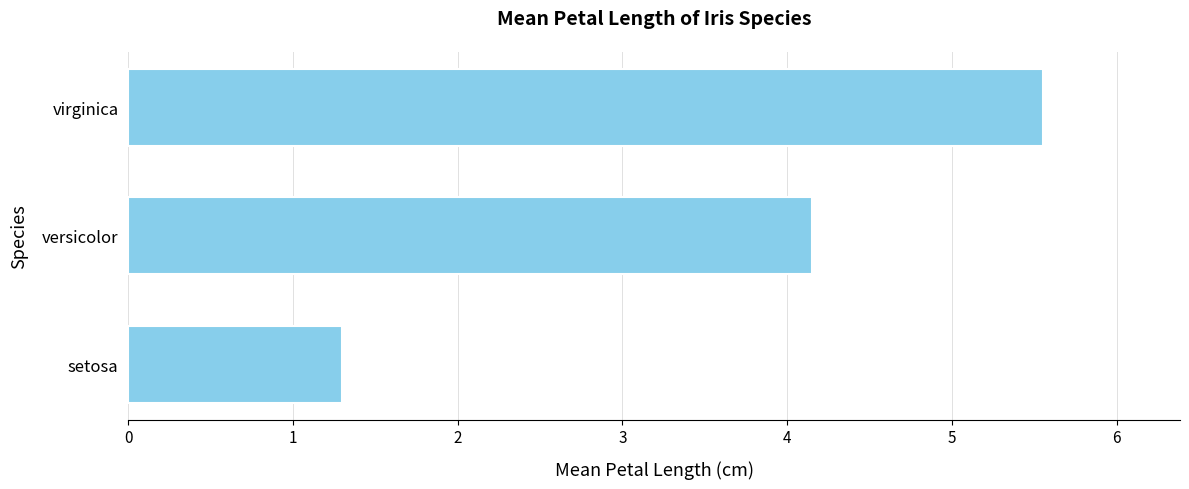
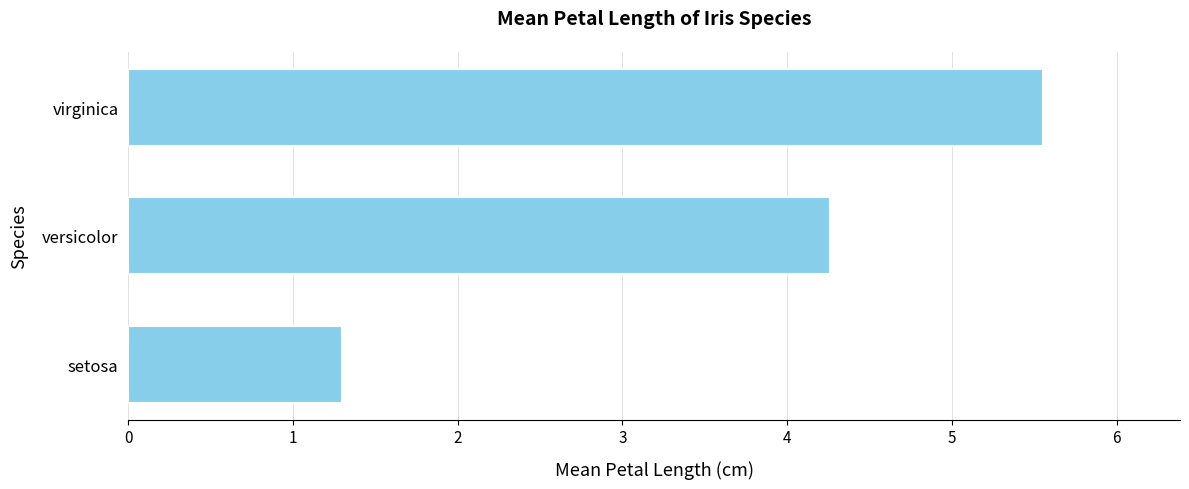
  {
    "virginica": 5.55,
-   "versicolor": 4.15,
+   "versicolor": 4.26,
    "setosa": 1.30
  }
